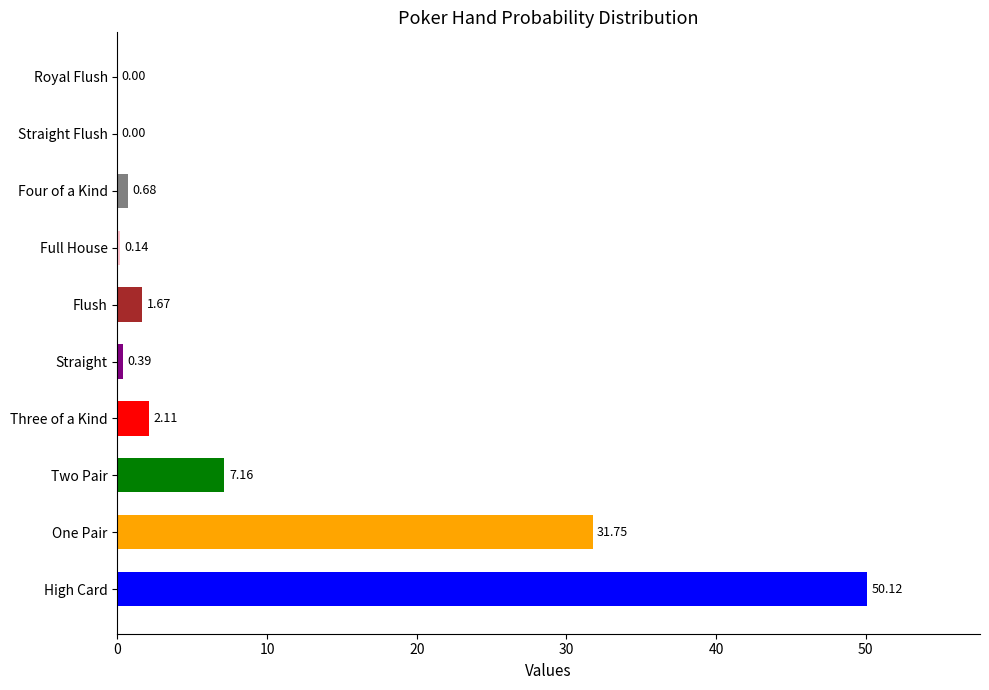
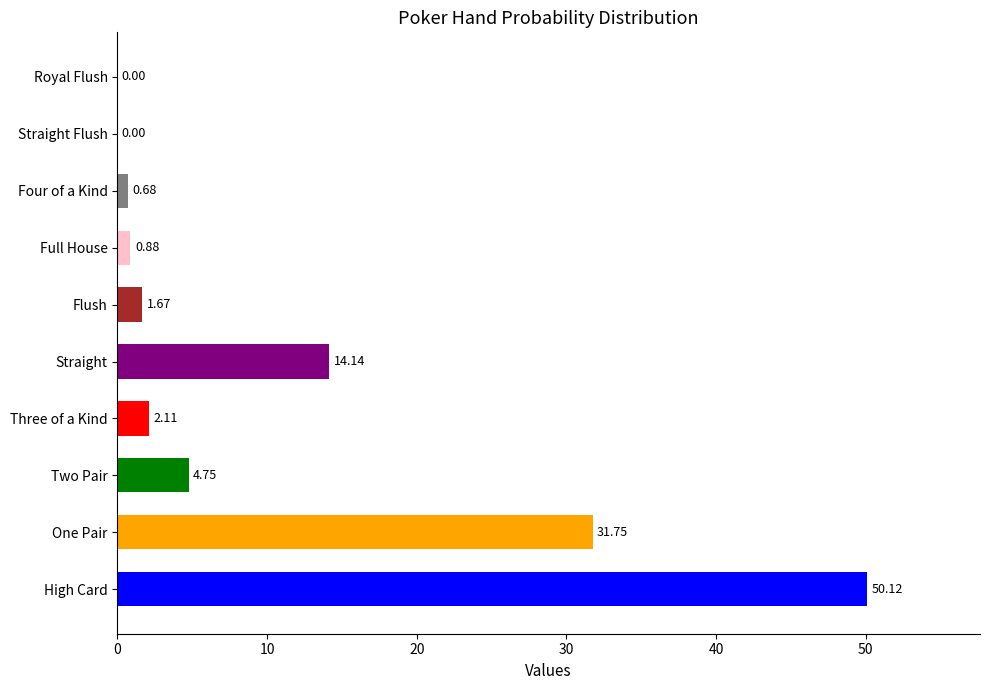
  {
    "Royal Flush": 0.00,
    "Straight Flush": 0.00,
    "Four of a Kind": 0.68,
-   "Full House": 0.14,
+   "Full House": 0.88,
    "Flush": 1.67,
-   "Straight": 0.39,
+   "Straight": 14.14,
    "Three of a Kind": 2.11,
-   "Two Pair": 7.16,
+   "Two Pair": 4.75,
    "One Pair": 31.75,
    "High Card": 50.12
  }
